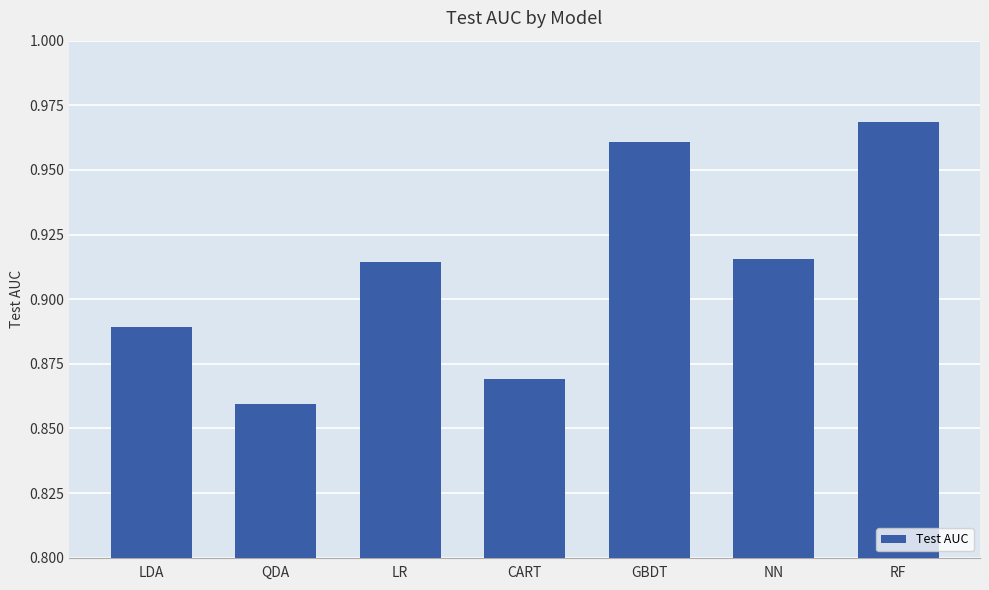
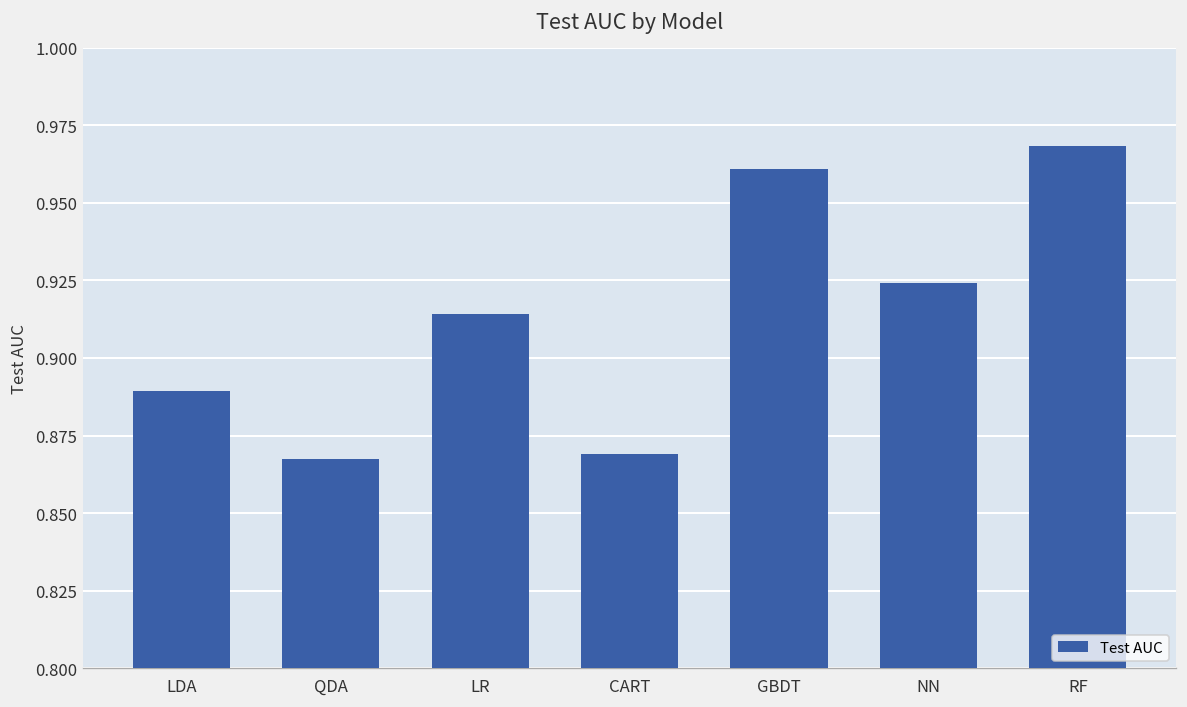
  {
    "LDA": 0.889,
-   "QDA": 0.859,
+   "QDA": 0.867,
    "LR": 0.914,
    "CART": 0.869,
    "GBDT": 0.961,
-   "NN": 0.916,
+   "NN": 0.924,
    "RF": 0.968
  }
